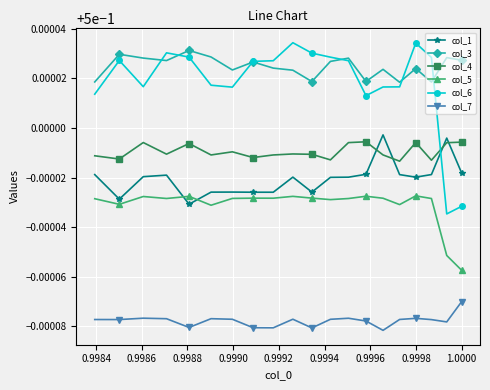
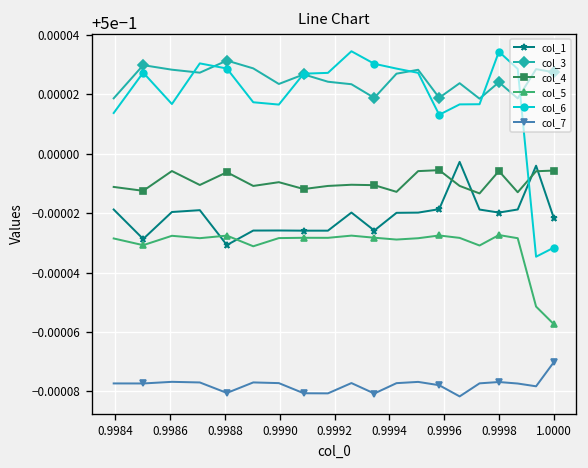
  {
    "col_1": {
      "0.9998": 0.499980,
-     "1.0000": 0.499982
+     "1.0000": 0.499978
    },
    "col_7": {
      "0.9998": 0.499923,
      "1.0000": 0.499930
    }
  }
